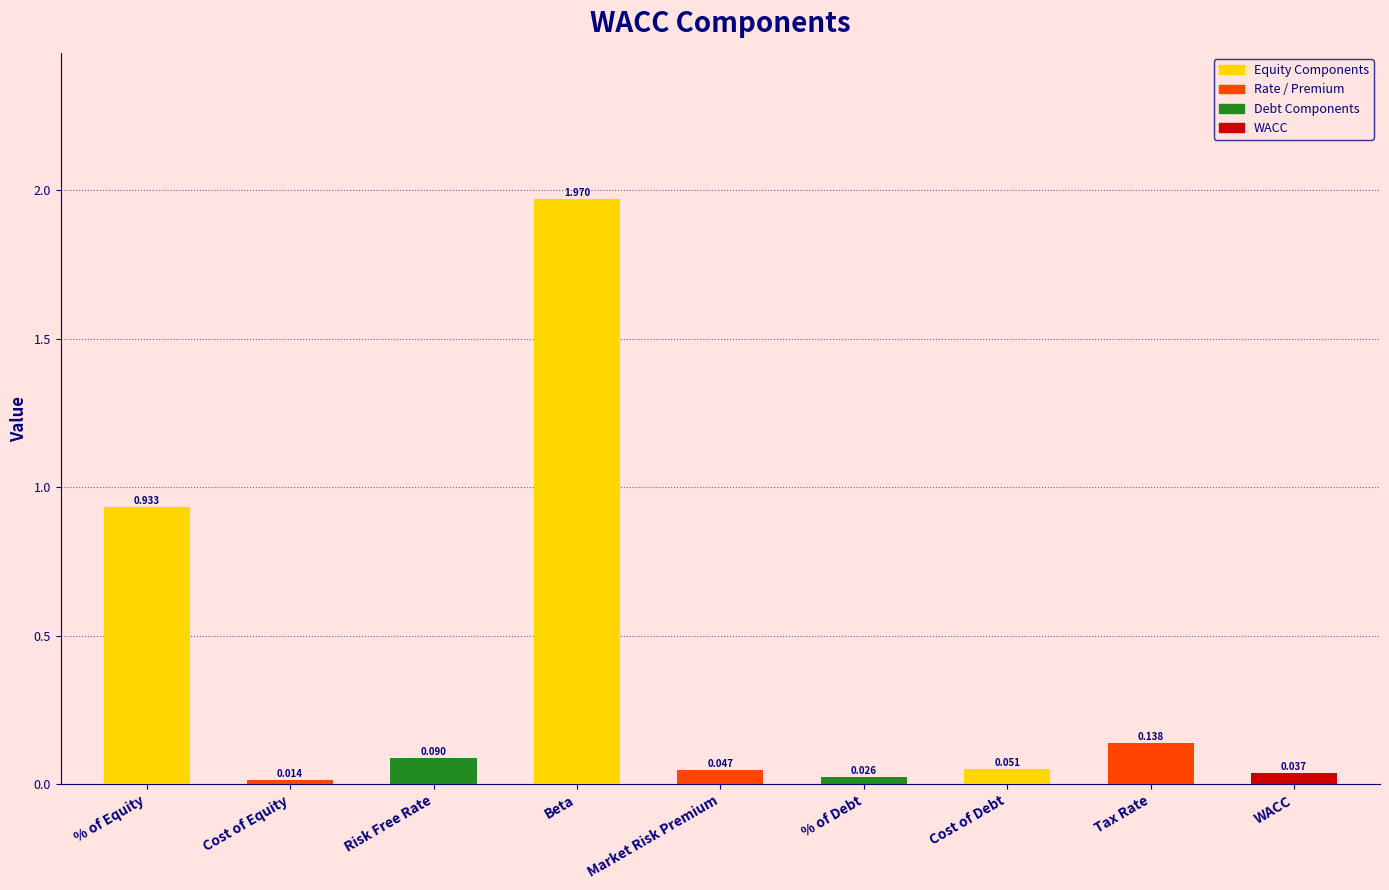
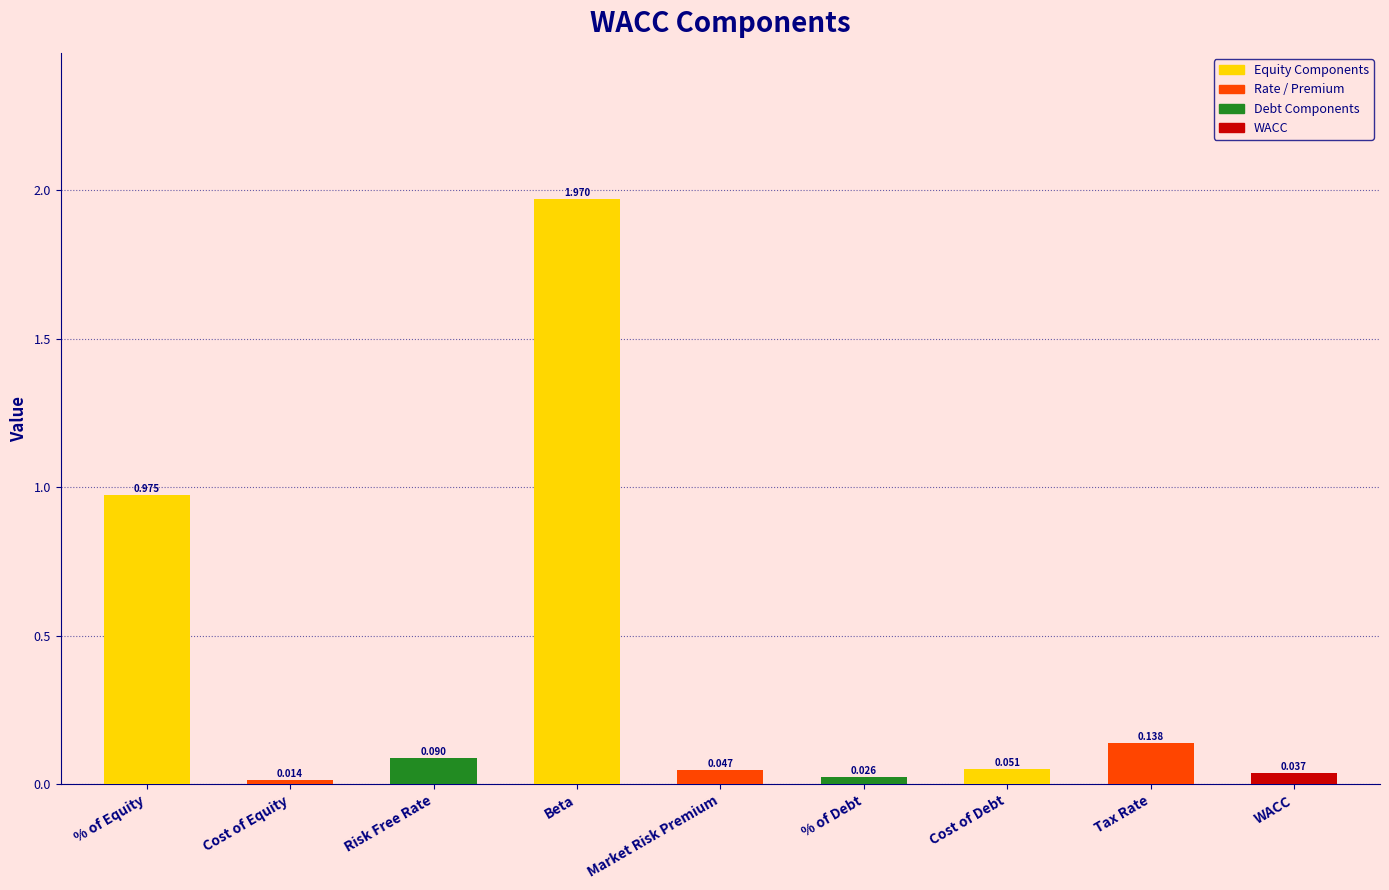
  {
-   "% of Equity": 0.933,
+   "% of Equity": 0.975,
    "Cost of Equity": 0.014,
    "Risk Free Rate": 0.090,
    "Beta": 1.970,
    "Market Risk Premium": 0.047,
    "% of Debt": 0.026,
    "Cost of Debt": 0.051,
    "Tax Rate": 0.138,
    "WACC": 0.037
  }
